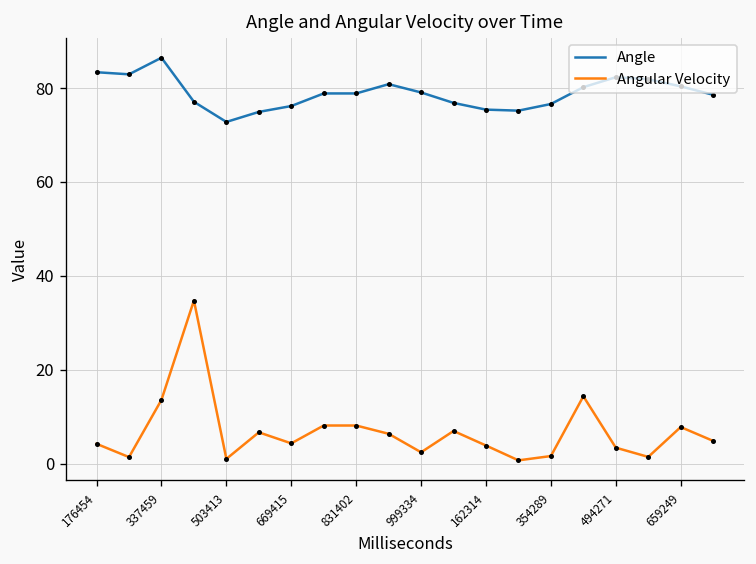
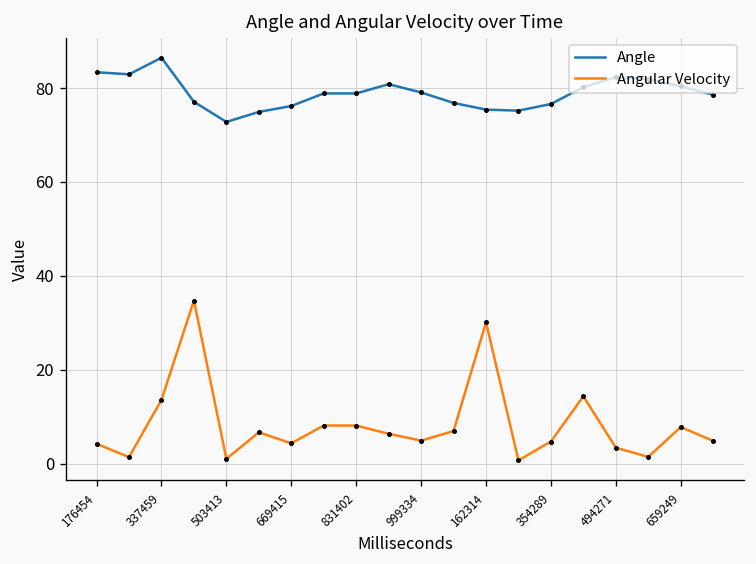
  {
    "Angle": {
      "176454": 83,
      "337459": 86,
      "503413": 73,
      "669415": 76,
      "831402": 79,
      "999334": 79,
      "162314": 75,
      "354289": 77
    },
    "Angular Velocity": {
      "176454": 4,
      "337459": 14,
      "503413": 1,
      "669415": 4,
      "831402": 8,
-     "999334": 2,
-     "162314": 4,
-     "354289": 2,
+     "999334": 5,
+     "162314": 30,
+     "354289": 5,
      "494271": 3,
      "659249": 8
    }
  }
